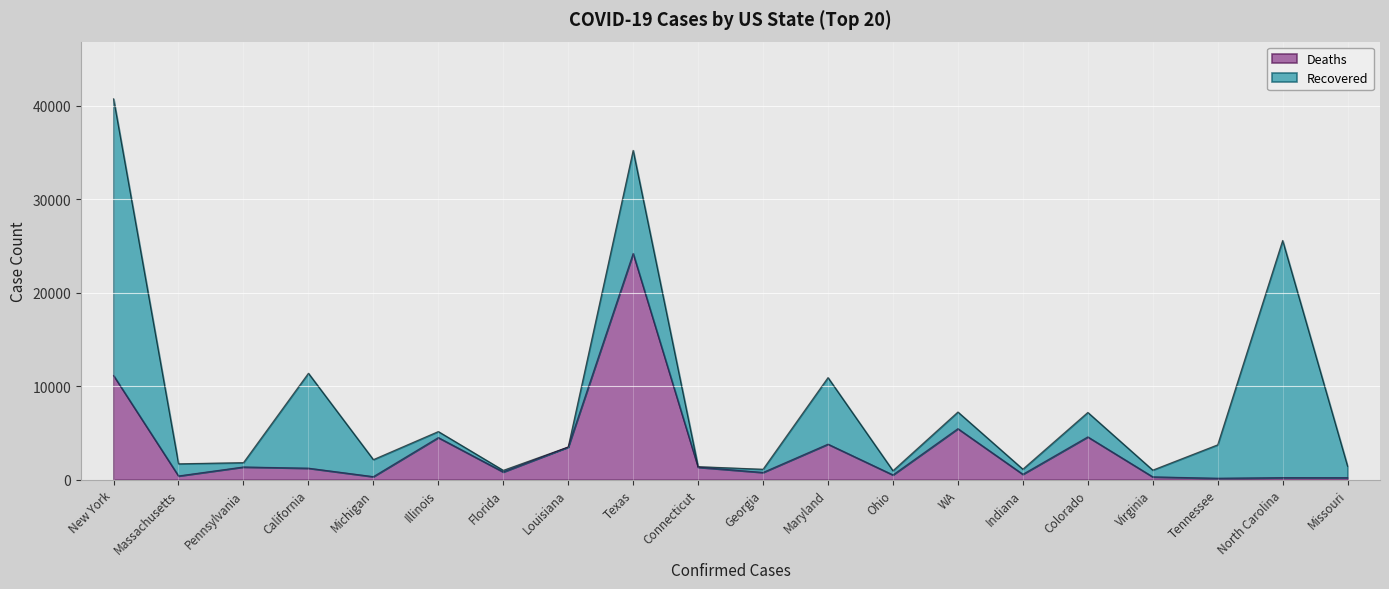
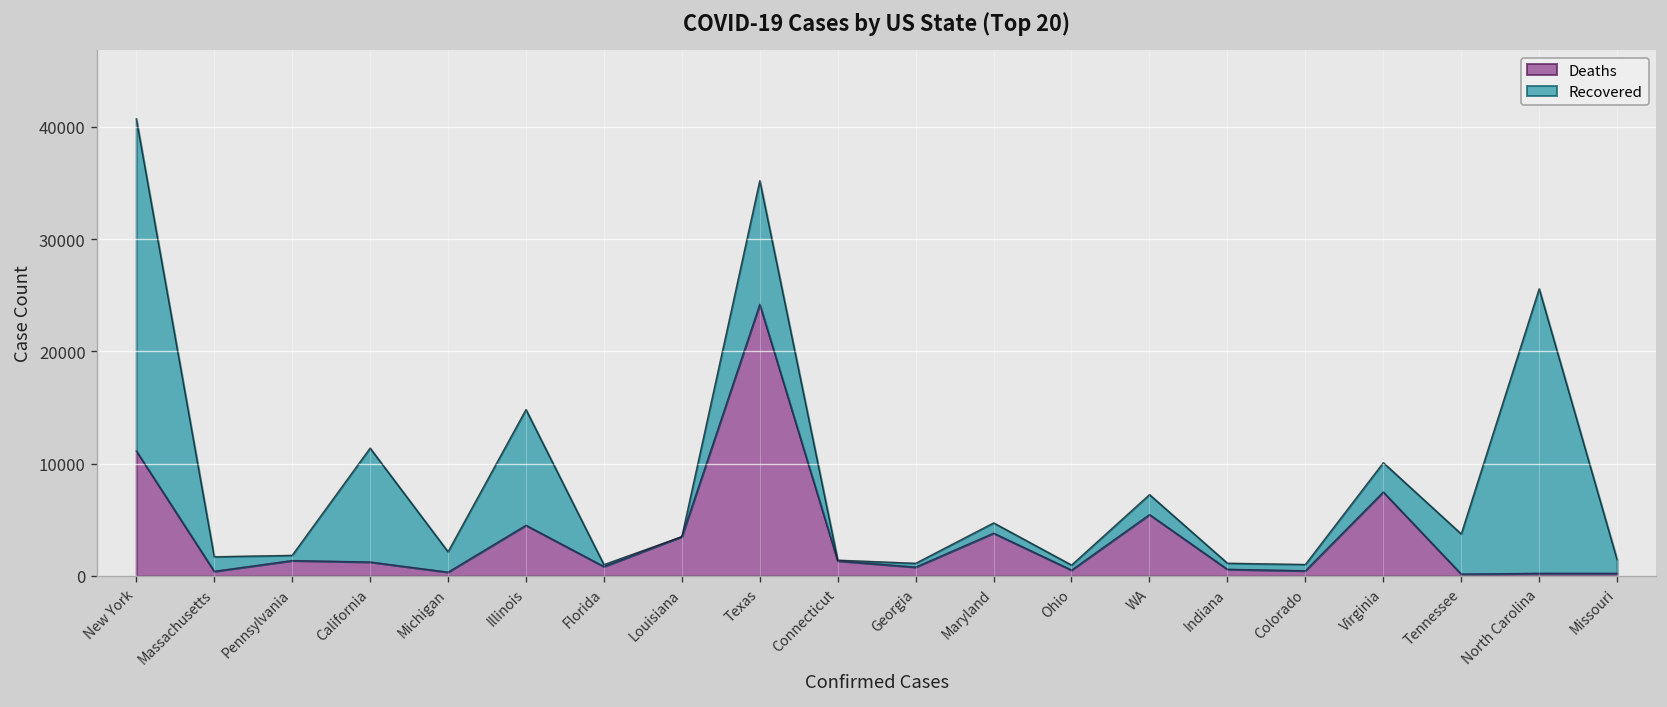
  {
    "Deaths": {
      "New York": 11000,
      "Massachusetts": 0,
      "Pennsylvania": 1000,
      "California": 1000,
      "Michigan": 0,
      "Illinois": 5000,
      "Texas": 24000,
      "Georgia": 1000,
      "Maryland": 4000,
      "Ohio": 1000,
      "WA": 5000,
      "Indiana": 1000,
-     "Colorado": 5000,
-     "Virginia": 0,
+     "Colorado": 0,
+     "Virginia": 7000,
      "Tennessee": 0,
      "North Carolina": 0,
      "Missouri": 0
    },
    "Recovered": {
      "New York": 30000,
      "Massachusetts": 1000,
      "Pennsylvania": 0,
      "California": 10000,
      "Michigan": 2000,
-     "Illinois": 1000,
+     "Illinois": 10000,
      "Texas": 11000,
      "Georgia": 0,
-     "Maryland": 7000,
+     "Maryland": 1000,
      "Ohio": 0,
      "WA": 2000,
      "Indiana": 1000,
-     "Colorado": 3000,
-     "Virginia": 1000,
+     "Colorado": 1000,
+     "Virginia": 3000,
      "Tennessee": 4000,
      "North Carolina": 25000,
      "Missouri": 1000
    }
  }
